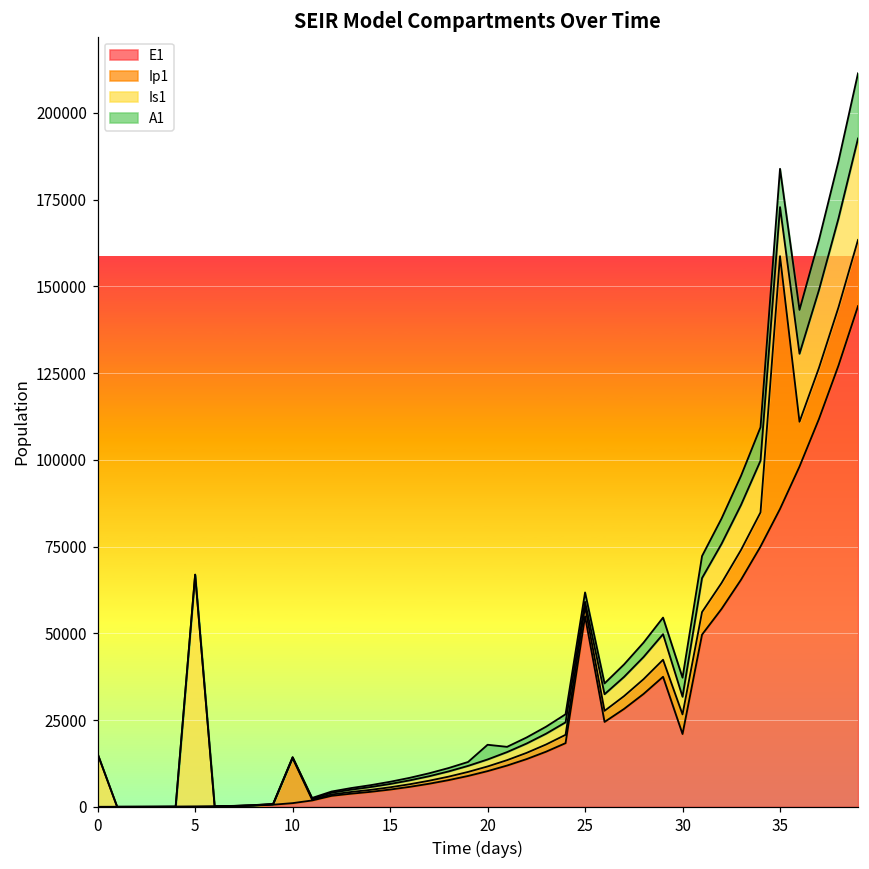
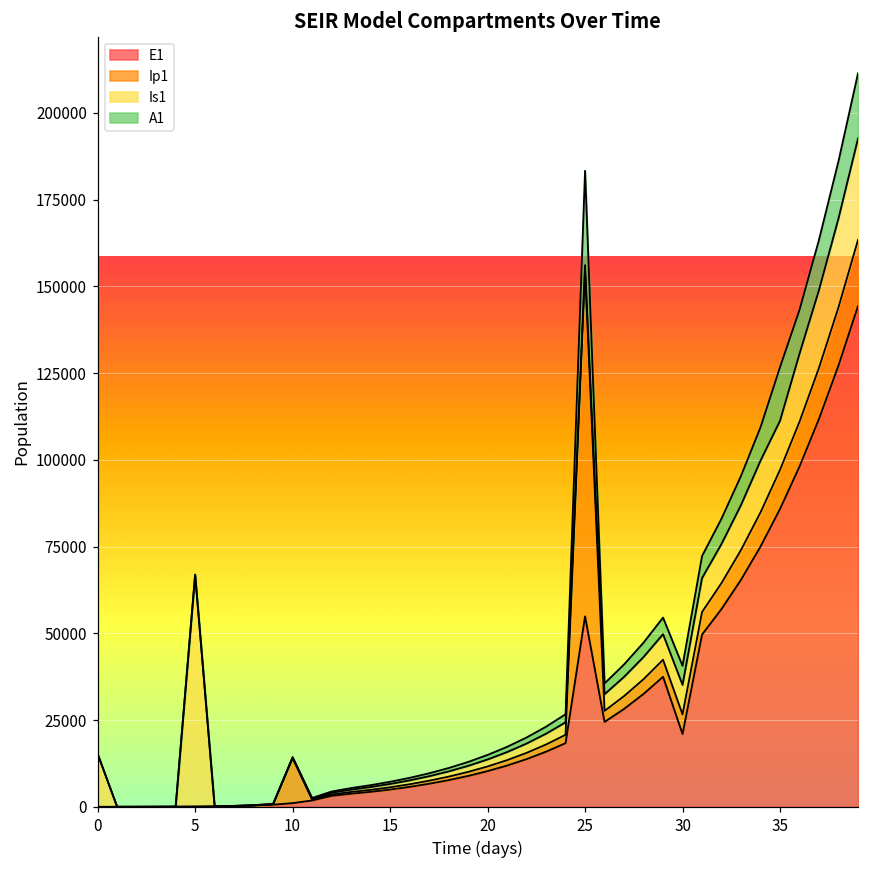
  {
    "E1": {
      "10": 1000,
      "20": 10000,
      "25": 55000,
      "30": 21000,
      "35": 86000
    },
    "Ip1": {
      "20": 1000,
-     "25": 3000,
+     "25": 100000,
      "30": 6000,
-     "35": 73000
+     "35": 11000
    },
    "Is1": {
      "20": 2000,
      "25": 1000,
-     "30": 5000,
+     "30": 9000,
      "35": 14000
    },
    "A1": {
-     "20": 4000,
-     "25": 3000,
+     "20": 1000,
+     "25": 27000,
      "30": 6000,
-     "35": 11000
+     "35": 15000
    }
  }
